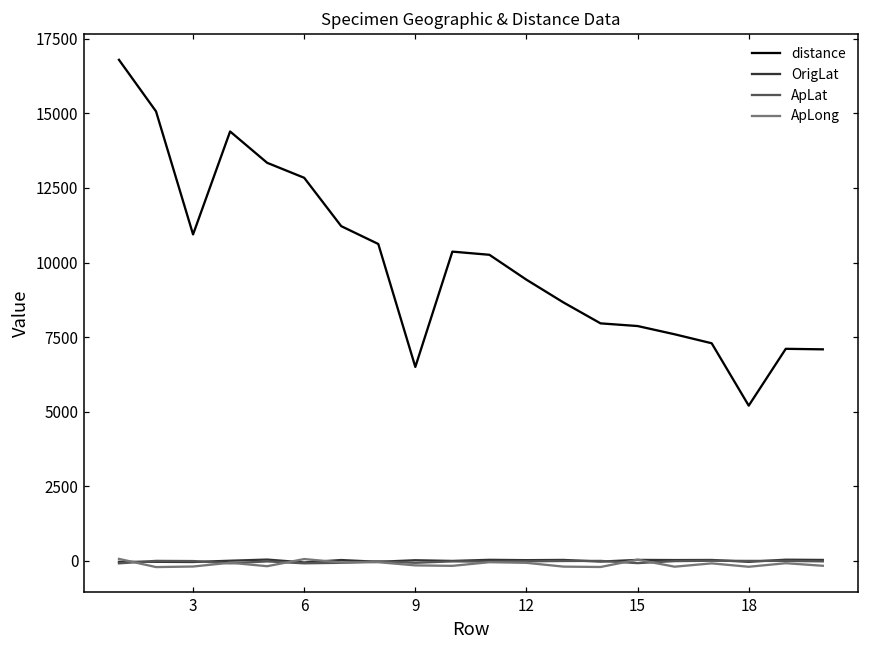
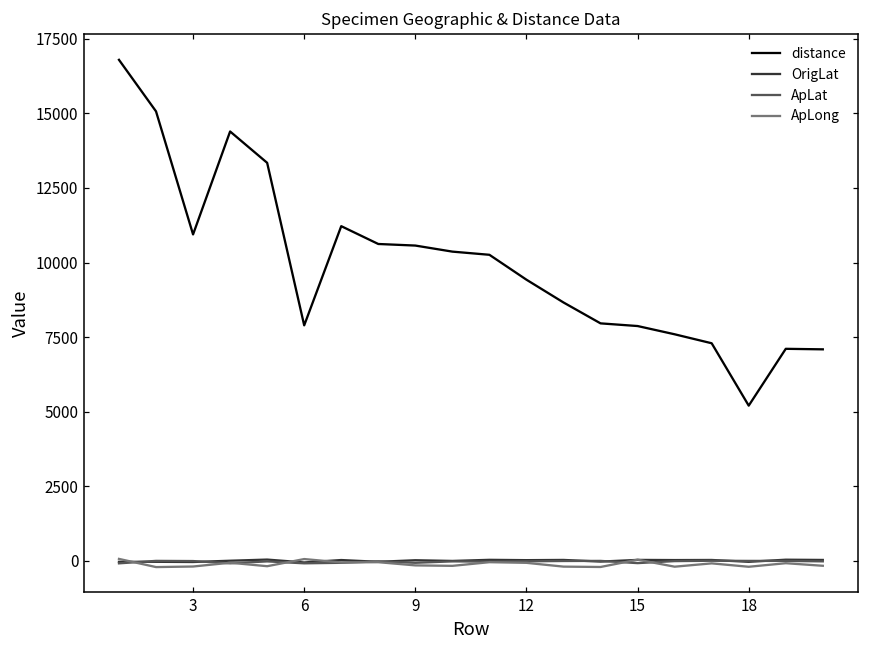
  {
    "distance": {
      "3": 10900,
-     "6": 12800,
-     "9": 6500,
+     "6": 7900,
+     "9": 10600,
      "12": 9400,
      "15": 7900,
      "18": 5200
    }
  }
